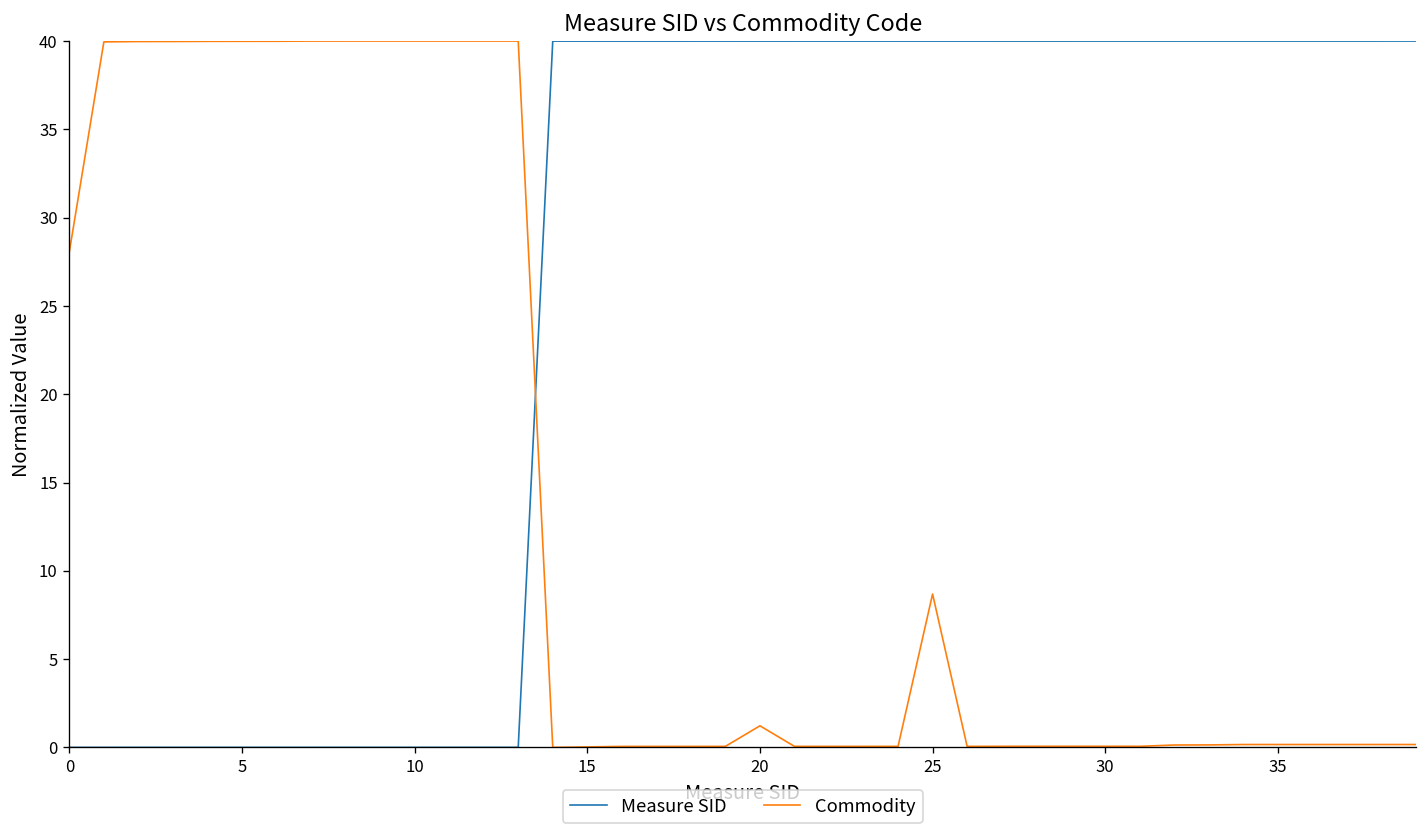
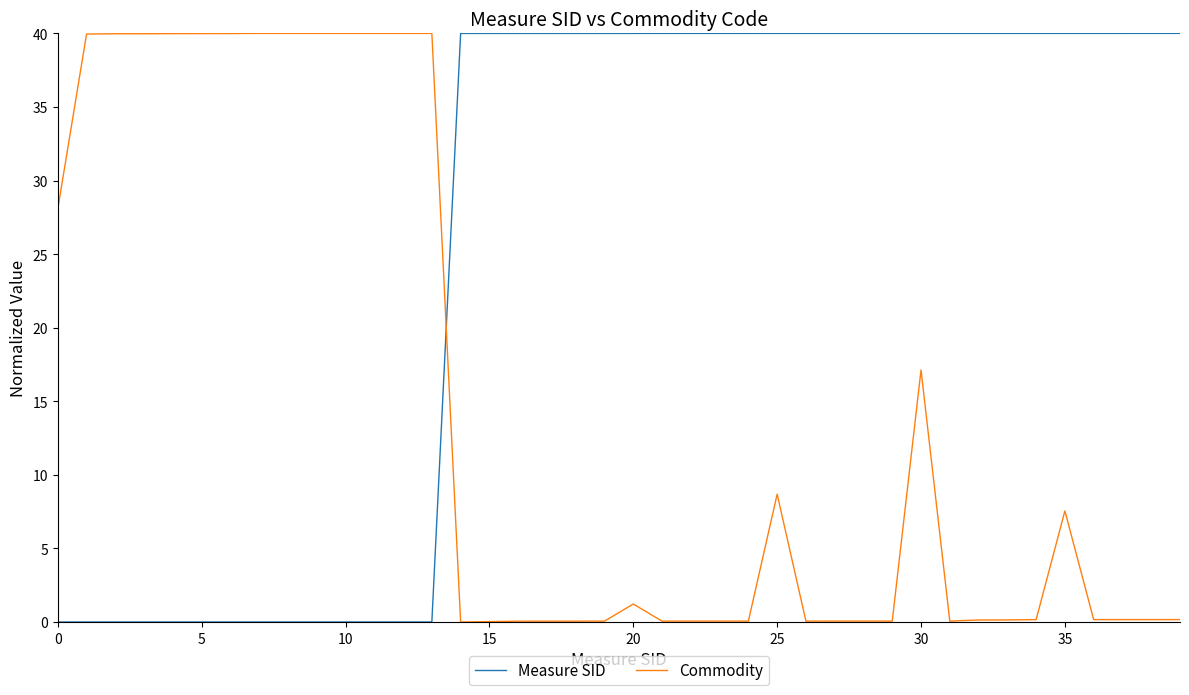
  {
    "Measure SID": {
      "0": 0.0,
      "5": 0.0,
      "10": 0.0,
      "15": 40.0,
      "20": 40.0,
      "25": 40.0,
      "30": 40.0,
      "35": 40.0
    },
    "Commodity": {
      "0": 28.1,
      "5": 40.0,
      "10": 40.0,
      "15": 0.0,
      "20": 1.2,
      "25": 8.7,
-     "30": 0.1,
-     "35": 0.2
+     "30": 17.1,
+     "35": 7.5
    }
  }
